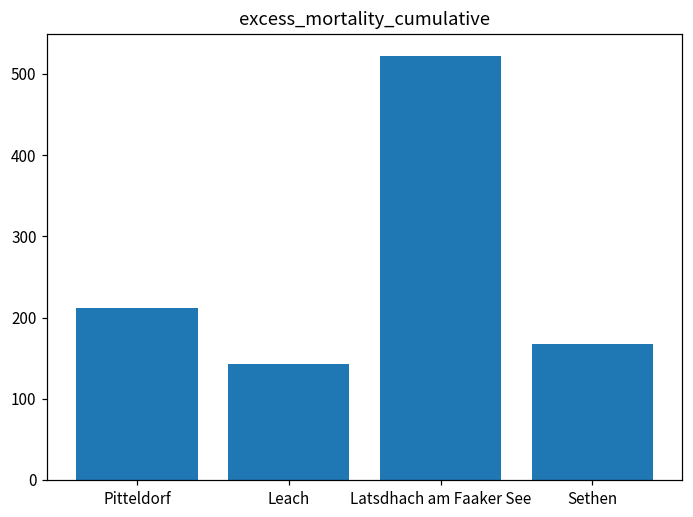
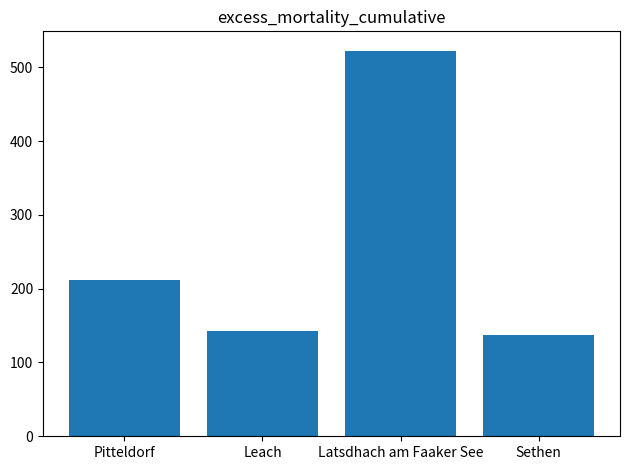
  {
    "Pitteldorf": 210,
    "Leach": 140,
    "Latsdhach am Faaker See": 520,
-   "Sethen": 170
+   "Sethen": 140
  }
